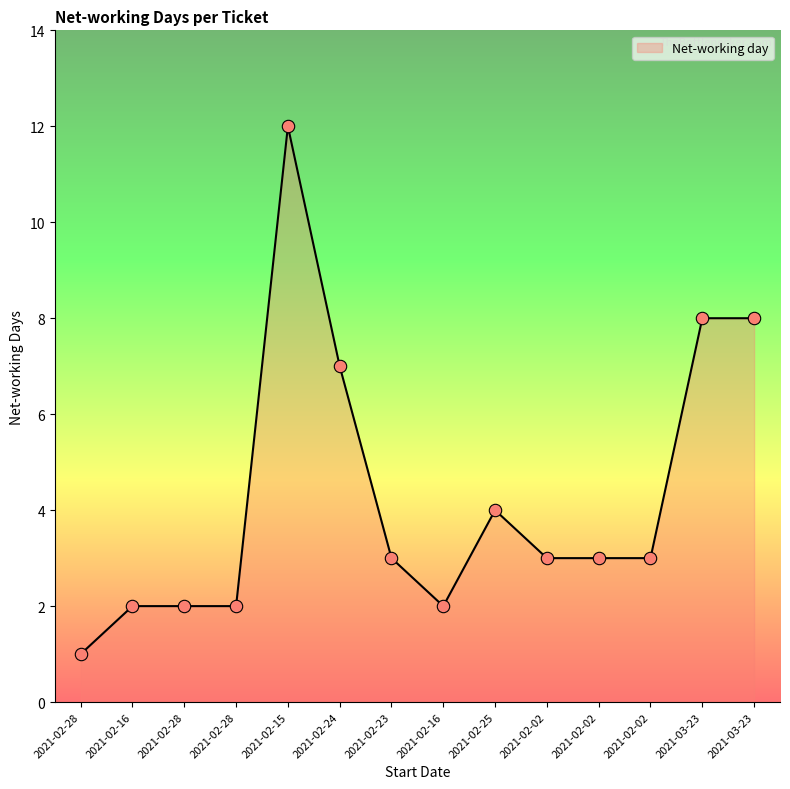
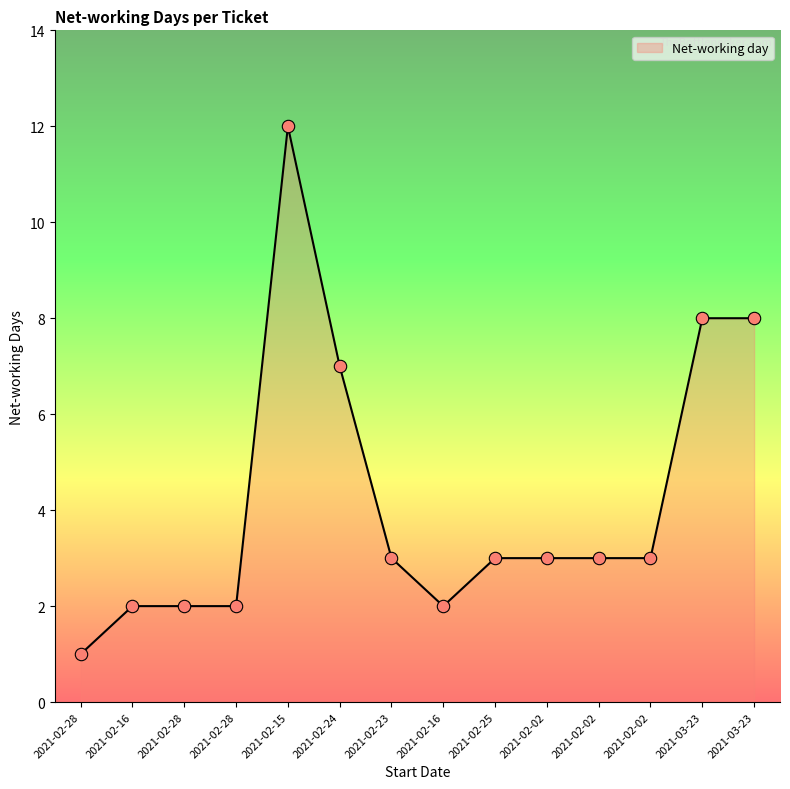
  {
    "2021-02-15": 12,
    "2021-02-24": 7,
    "2021-02-23": 3,
-   "2021-02-25": 4
+   "2021-02-25": 3
  }
